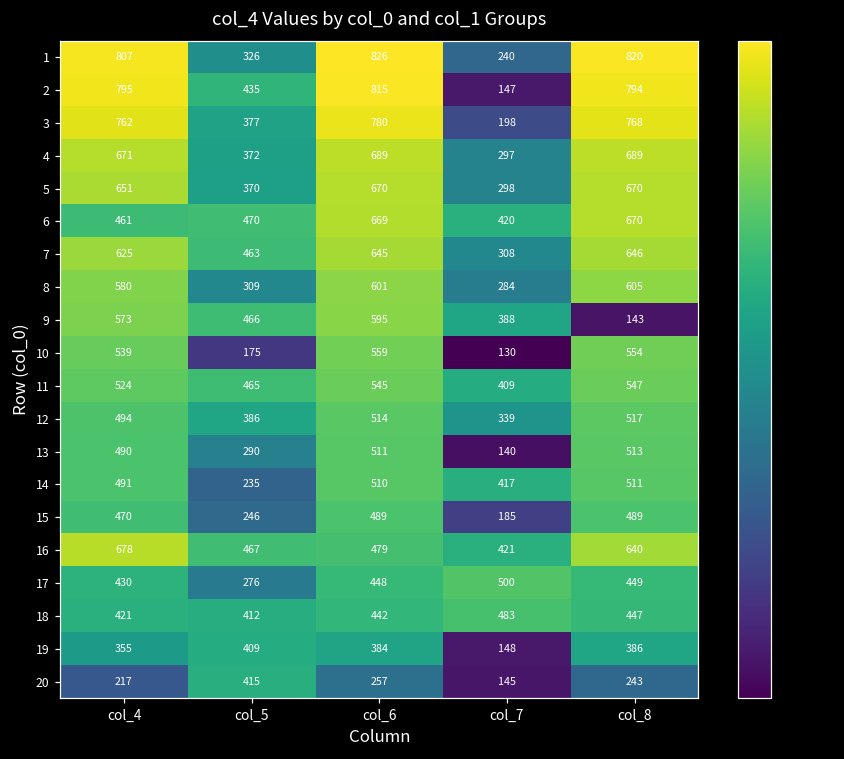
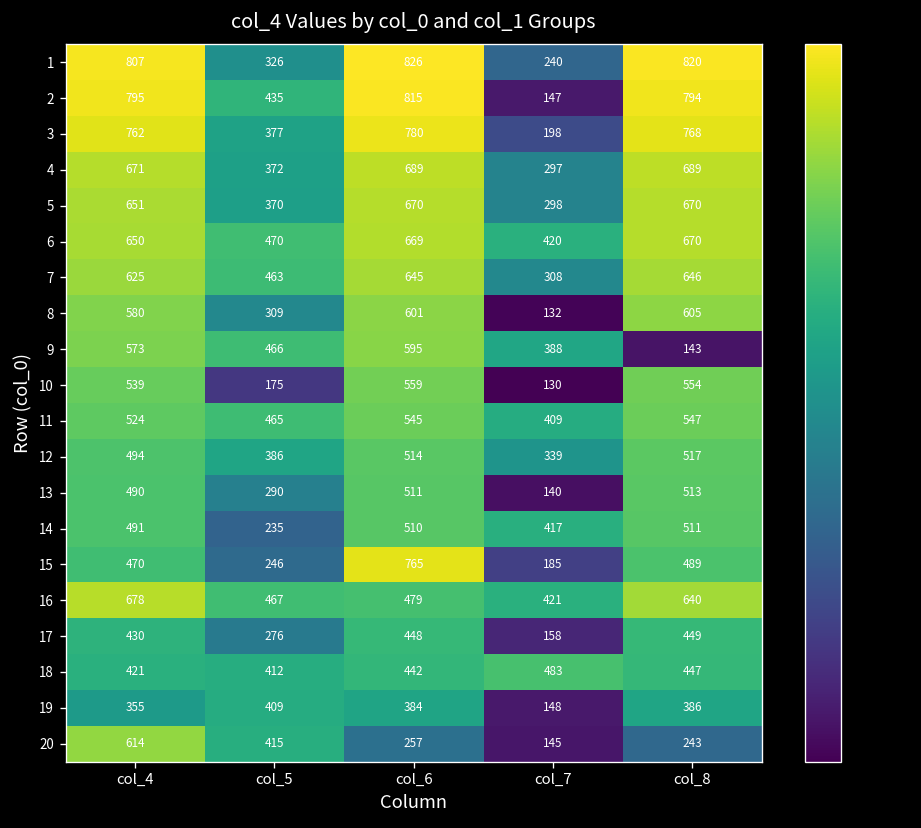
  {
    "1": {
      "col_4": 807,
      "col_5": 326,
      "col_6": 826,
      "col_7": 240,
      "col_8": 820
    },
    "2": {
      "col_4": 795,
      "col_5": 435,
      "col_6": 815,
      "col_7": 147,
      "col_8": 794
    },
    "3": {
      "col_4": 762,
      "col_5": 377,
      "col_6": 780,
      "col_7": 198,
      "col_8": 768
    },
    "4": {
      "col_4": 671,
      "col_5": 372,
      "col_6": 689,
      "col_7": 297,
      "col_8": 689
    },
    "5": {
      "col_4": 651,
      "col_5": 370,
      "col_6": 670,
      "col_7": 298,
      "col_8": 670
    },
    "6": {
-     "col_4": 461,
+     "col_4": 650,
      "col_5": 470,
      "col_6": 669,
      "col_7": 420,
      "col_8": 670
    },
    "7": {
      "col_4": 625,
      "col_5": 463,
      "col_6": 645,
      "col_7": 308,
      "col_8": 646
    },
    "8": {
      "col_4": 580,
      "col_5": 309,
      "col_6": 601,
-     "col_7": 284,
+     "col_7": 132,
      "col_8": 605
    },
    "9": {
      "col_4": 573,
      "col_5": 466,
      "col_6": 595,
      "col_7": 388,
      "col_8": 143
    },
    "10": {
      "col_4": 539,
      "col_5": 175,
      "col_6": 559,
      "col_7": 130,
      "col_8": 554
    },
    "11": {
      "col_4": 524,
      "col_5": 465,
      "col_6": 545,
      "col_7": 409,
      "col_8": 547
    },
    "12": {
      "col_4": 494,
      "col_5": 386,
      "col_6": 514,
      "col_7": 339,
      "col_8": 517
    },
    "13": {
      "col_4": 490,
      "col_5": 290,
      "col_6": 511,
      "col_7": 140,
      "col_8": 513
    },
    "14": {
      "col_4": 491,
      "col_5": 235,
      "col_6": 510,
      "col_7": 417,
      "col_8": 511
    },
    "15": {
      "col_4": 470,
      "col_5": 246,
-     "col_6": 489,
+     "col_6": 765,
      "col_7": 185,
      "col_8": 489
    },
    "16": {
      "col_4": 678,
      "col_5": 467,
      "col_6": 479,
      "col_7": 421,
      "col_8": 640
    },
    "17": {
      "col_4": 430,
      "col_5": 276,
      "col_6": 448,
-     "col_7": 500,
+     "col_7": 158,
      "col_8": 449
    },
    "18": {
      "col_4": 421,
      "col_5": 412,
      "col_6": 442,
      "col_7": 483,
      "col_8": 447
    },
    "19": {
      "col_4": 355,
      "col_5": 409,
      "col_6": 384,
      "col_7": 148,
      "col_8": 386
    },
    "20": {
-     "col_4": 217,
+     "col_4": 614,
      "col_5": 415,
      "col_6": 257,
      "col_7": 145,
      "col_8": 243
    }
  }
